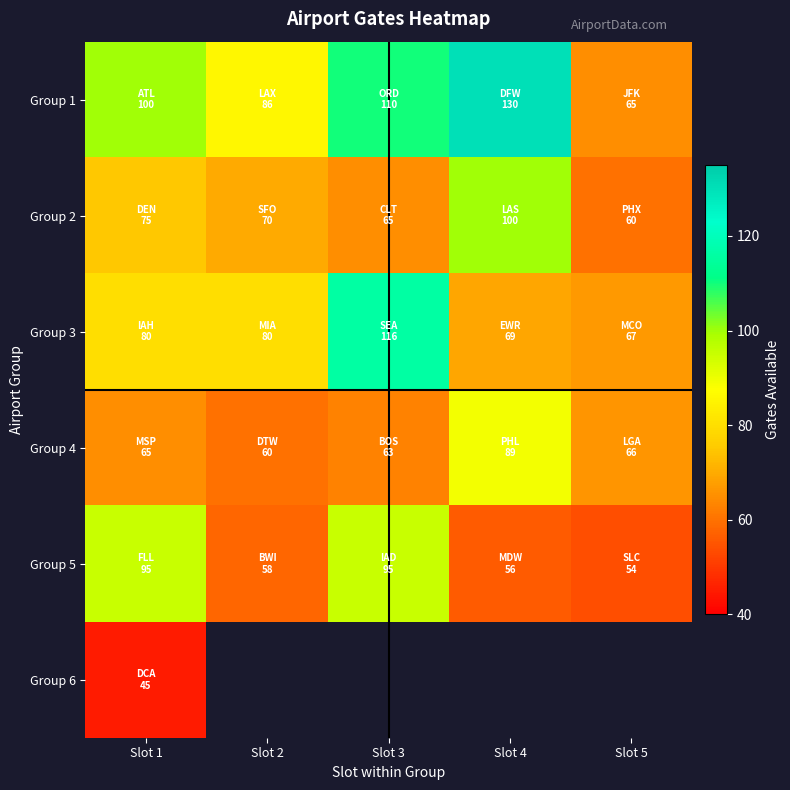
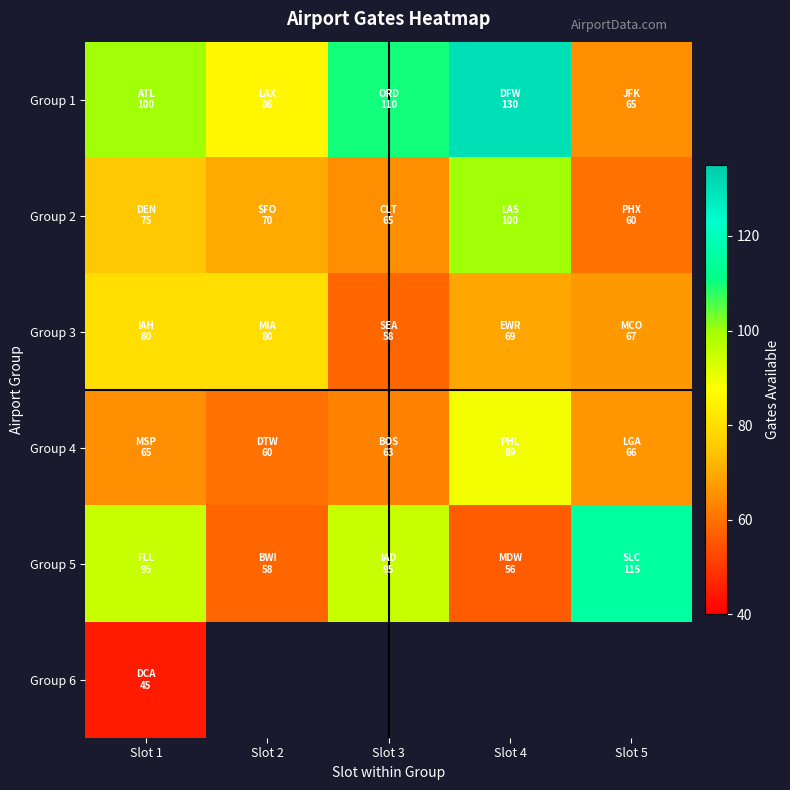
  {
    "Group 1": {
      "Slot 1": 100,
      "Slot 2": 86,
      "Slot 3": 110,
      "Slot 4": 130,
      "Slot 5": 65
    },
    "Group 2": {
      "Slot 1": 75,
      "Slot 2": 70,
      "Slot 3": 65,
      "Slot 4": 100,
      "Slot 5": 60
    },
    "Group 3": {
      "Slot 1": 80,
      "Slot 2": 80,
-     "Slot 3": 116,
+     "Slot 3": 58,
      "Slot 4": 69,
      "Slot 5": 67
    },
    "Group 4": {
      "Slot 1": 65,
      "Slot 2": 60,
      "Slot 3": 63,
      "Slot 4": 89,
      "Slot 5": 66
    },
    "Group 5": {
      "Slot 1": 95,
      "Slot 2": 58,
      "Slot 3": 95,
      "Slot 4": 56,
-     "Slot 5": 54
+     "Slot 5": 115
    },
    "Group 6": {
      "Slot 1": 45
    }
  }
